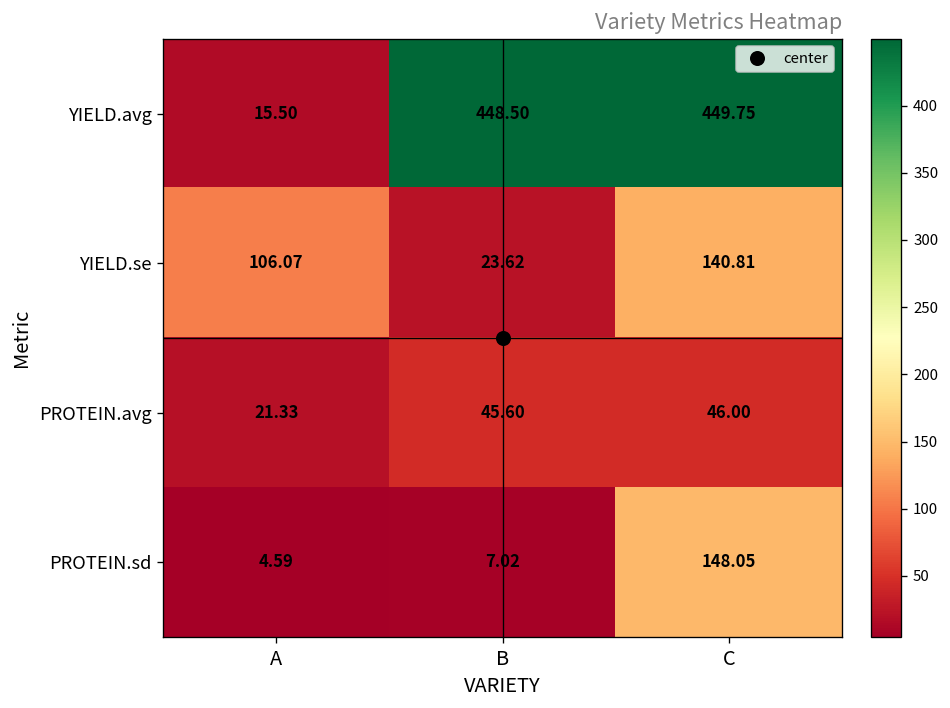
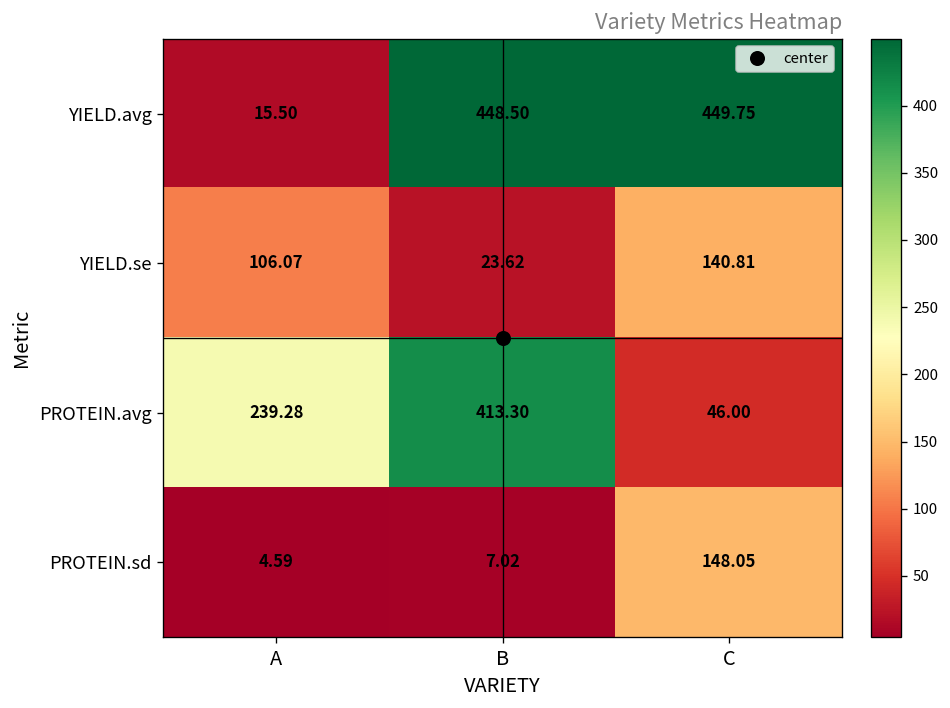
  {
    "YIELD.avg": {
      "A": 15.50,
      "B": 448.50,
      "C": 449.75
    },
    "YIELD.se": {
      "A": 106.07,
      "B": 23.62,
      "C": 140.81
    },
    "PROTEIN.avg": {
-     "A": 21.33,
-     "B": 45.60,
+     "A": 239.28,
+     "B": 413.30,
      "C": 46.00
    },
    "PROTEIN.sd": {
      "A": 4.59,
      "B": 7.02,
      "C": 148.05
    }
  }
